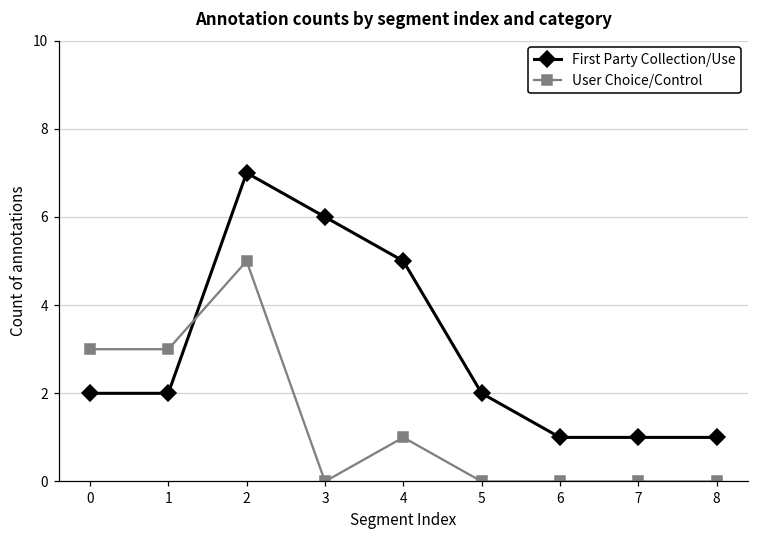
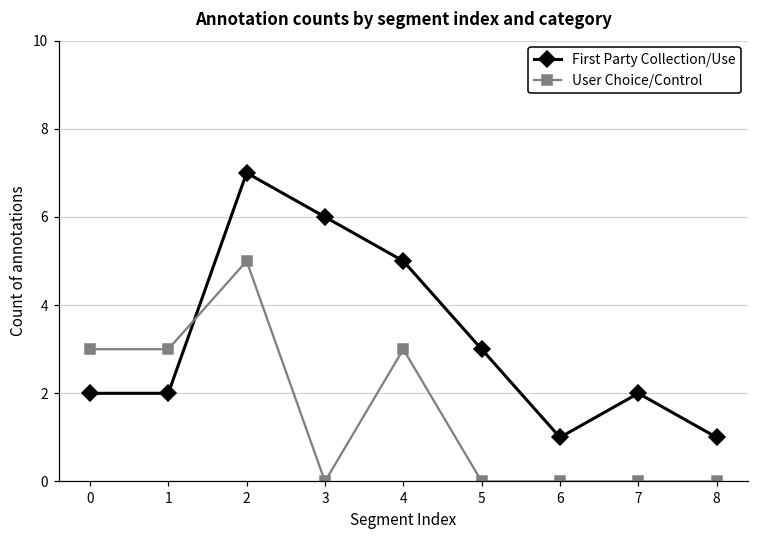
  {
    "First Party Collection/Use": {
      "0": 2,
      "1": 2,
      "2": 7,
      "3": 6,
      "4": 5,
-     "5": 2,
+     "5": 3,
      "6": 1,
-     "7": 1,
+     "7": 2,
      "8": 1
    },
    "User Choice/Control": {
      "0": 3,
      "1": 3,
      "2": 5,
      "3": 0,
-     "4": 1,
+     "4": 3,
      "5": 0,
      "6": 0,
      "7": 0,
      "8": 0
    }
  }
